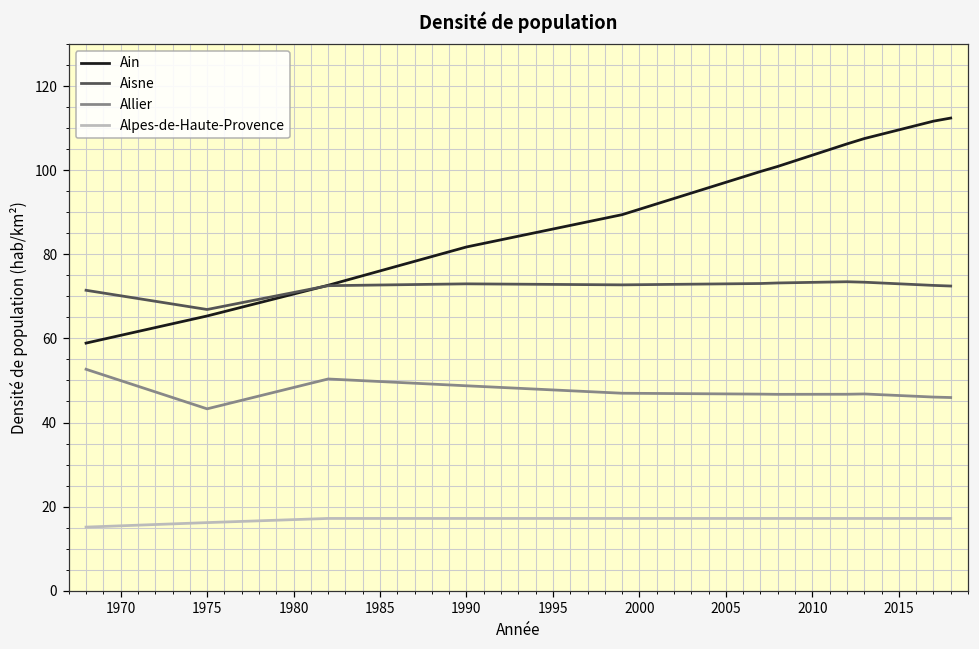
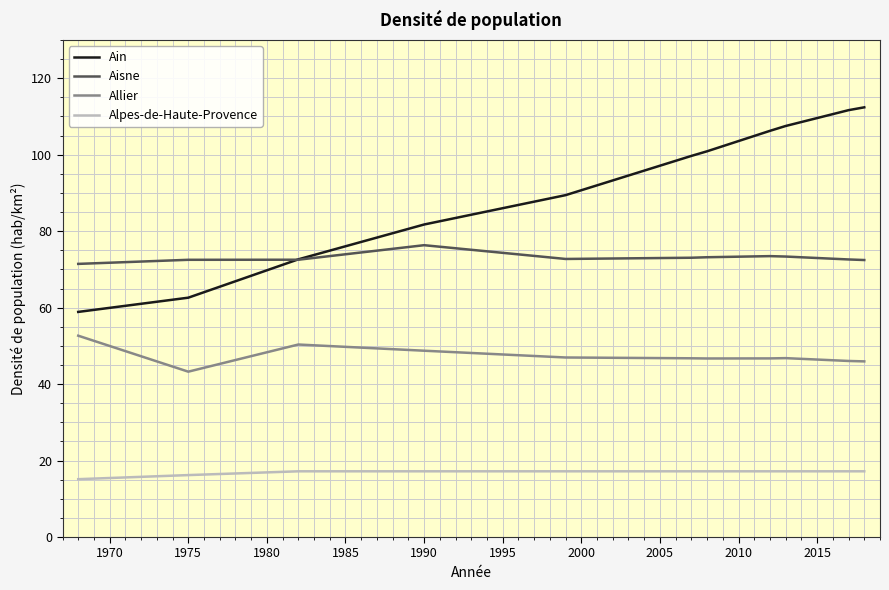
  {
    "Ain": {
-     "1975": 65,
+     "1975": 63,
      "1990": 82
    },
    "Aisne": {
-     "1975": 67,
-     "1990": 73
+     "1975": 73,
+     "1990": 76
    },
    "Allier": {
      "1975": 43,
      "1990": 49
    },
    "Alpes-de-Haute-Provence": {
      "1975": 16,
      "1990": 17
    }
  }
